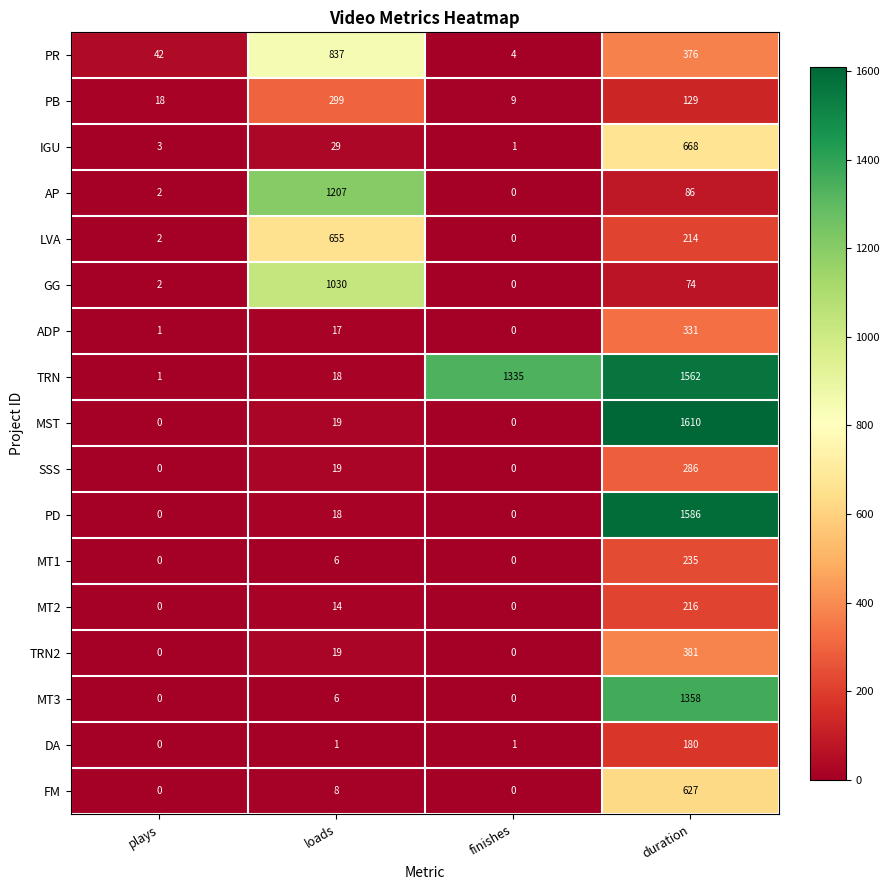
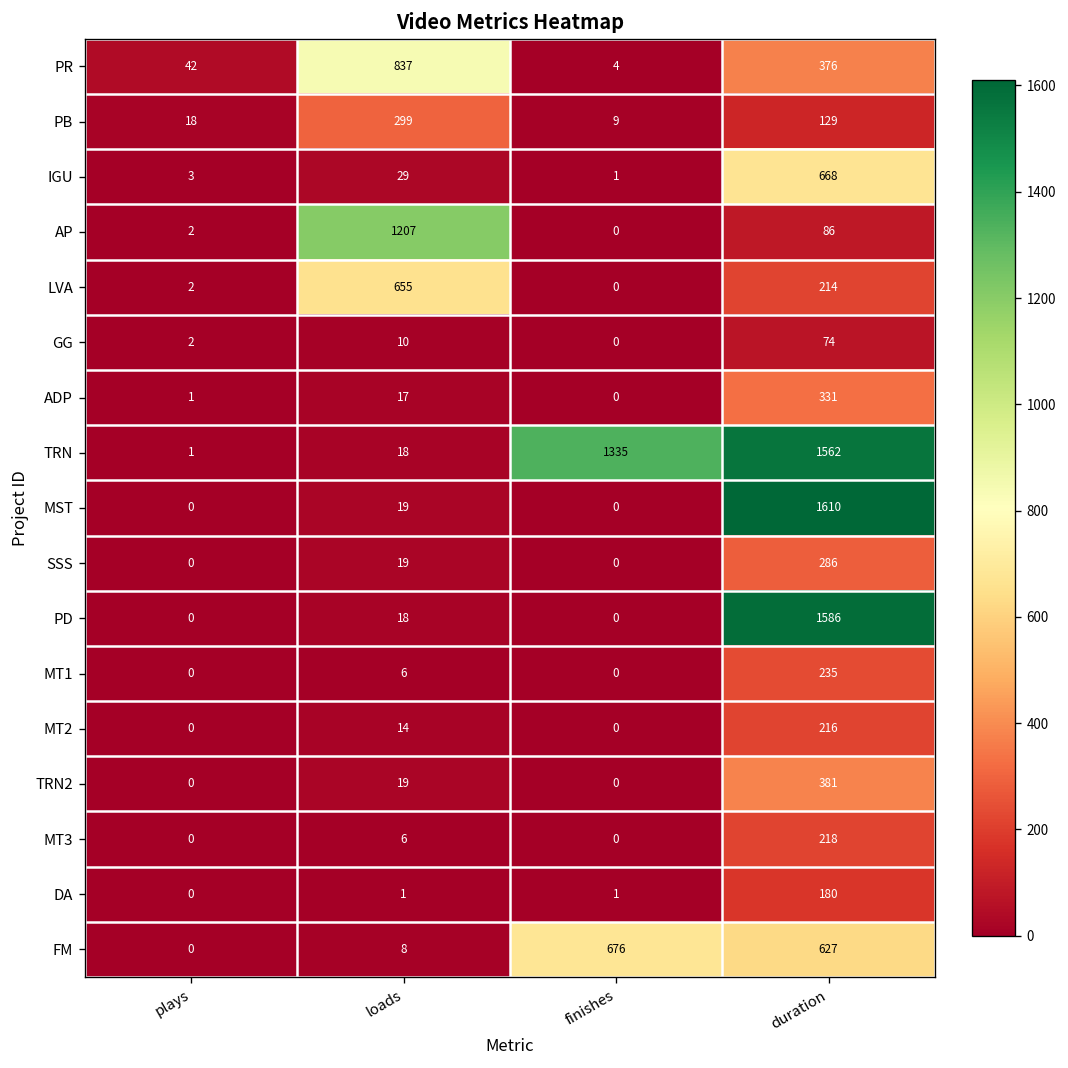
  {
    "PR": {
      "plays": 42,
      "loads": 837,
      "finishes": 4,
      "duration": 376
    },
    "PB": {
      "plays": 18,
      "loads": 299,
      "finishes": 9,
      "duration": 129
    },
    "IGU": {
      "plays": 3,
      "loads": 29,
      "finishes": 1,
      "duration": 668
    },
    "AP": {
      "plays": 2,
      "loads": 1207,
      "finishes": 0,
      "duration": 86
    },
    "LVA": {
      "plays": 2,
      "loads": 655,
      "finishes": 0,
      "duration": 214
    },
    "GG": {
      "plays": 2,
-     "loads": 1030,
+     "loads": 10,
      "finishes": 0,
      "duration": 74
    },
    "ADP": {
      "plays": 1,
      "loads": 17,
      "finishes": 0,
      "duration": 331
    },
    "TRN": {
      "plays": 1,
      "loads": 18,
      "finishes": 1335,
      "duration": 1562
    },
    "MST": {
      "plays": 0,
      "loads": 19,
      "finishes": 0,
      "duration": 1610
    },
    "SSS": {
      "plays": 0,
      "loads": 19,
      "finishes": 0,
      "duration": 286
    },
    "PD": {
      "plays": 0,
      "loads": 18,
      "finishes": 0,
      "duration": 1586
    },
    "MT1": {
      "plays": 0,
      "loads": 6,
      "finishes": 0,
      "duration": 235
    },
    "MT2": {
      "plays": 0,
      "loads": 14,
      "finishes": 0,
      "duration": 216
    },
    "TRN2": {
      "plays": 0,
      "loads": 19,
      "finishes": 0,
      "duration": 381
    },
    "MT3": {
      "plays": 0,
      "loads": 6,
      "finishes": 0,
-     "duration": 1358
+     "duration": 218
    },
    "DA": {
      "plays": 0,
      "loads": 1,
      "finishes": 1,
      "duration": 180
    },
    "FM": {
      "plays": 0,
      "loads": 8,
-     "finishes": 0,
+     "finishes": 676,
      "duration": 627
    }
  }
